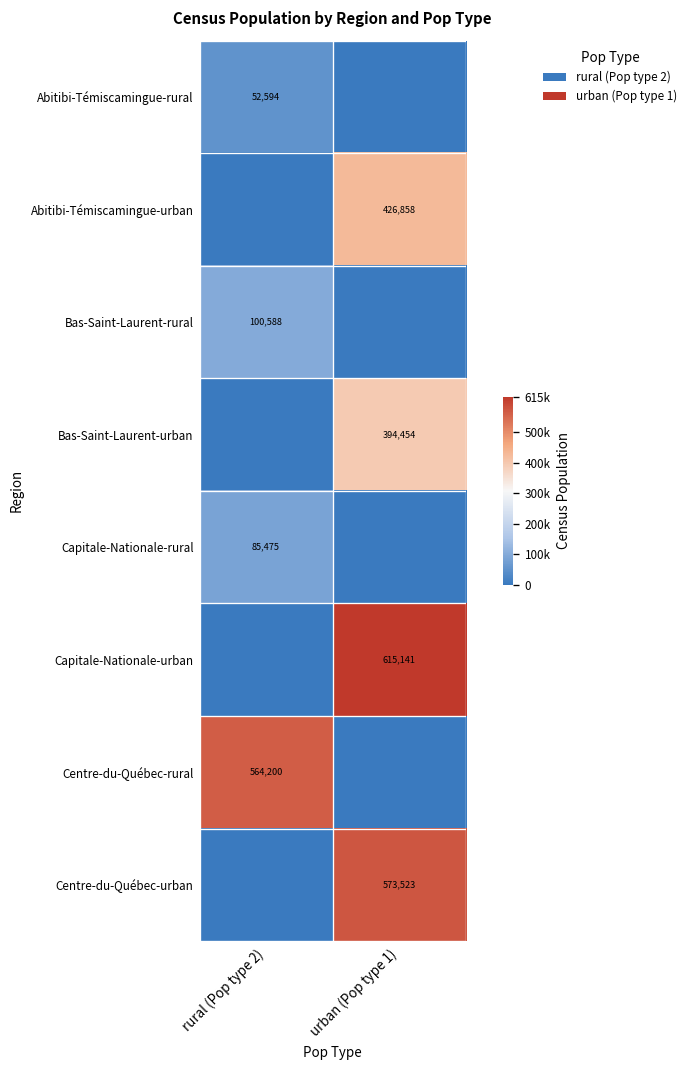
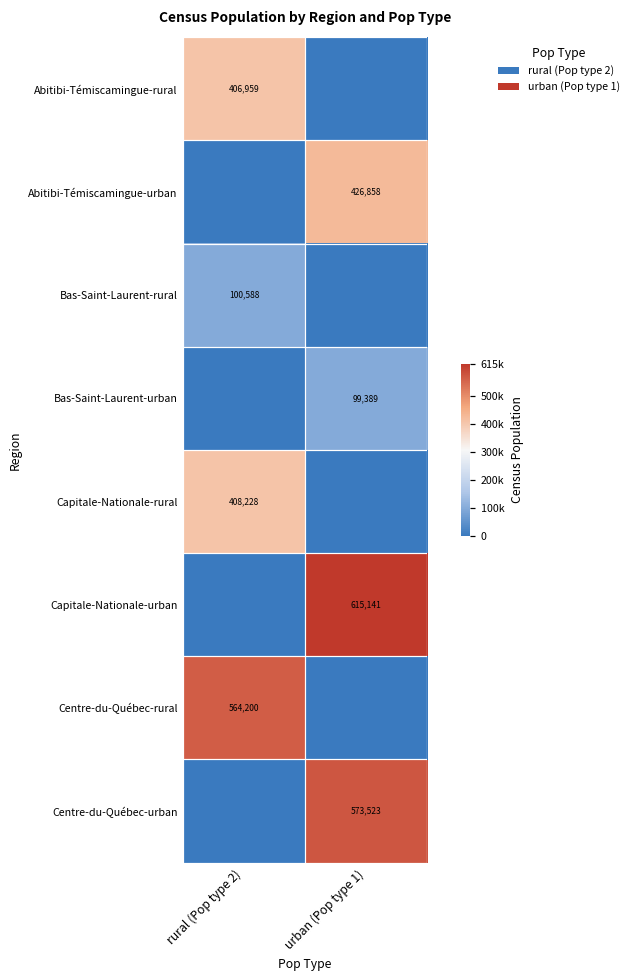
  {
    "Abitibi-Témiscamingue-rural": {
-     "rural (Pop type 2)": "52,594"
+     "rural (Pop type 2)": "406,959"
    },
    "Abitibi-Témiscamingue-urban": {
      "urban (Pop type 1)": "426,858"
    },
    "Bas-Saint-Laurent-rural": {
      "rural (Pop type 2)": "100,588"
    },
    "Bas-Saint-Laurent-urban": {
-     "urban (Pop type 1)": "394,454"
+     "urban (Pop type 1)": "99,389"
    },
    "Capitale-Nationale-rural": {
-     "rural (Pop type 2)": "85,475"
+     "rural (Pop type 2)": "408,228"
    },
    "Capitale-Nationale-urban": {
      "urban (Pop type 1)": "615,141"
    },
    "Centre-du-Québec-rural": {
      "rural (Pop type 2)": "564,200"
    },
    "Centre-du-Québec-urban": {
      "urban (Pop type 1)": "573,523"
    }
  }
